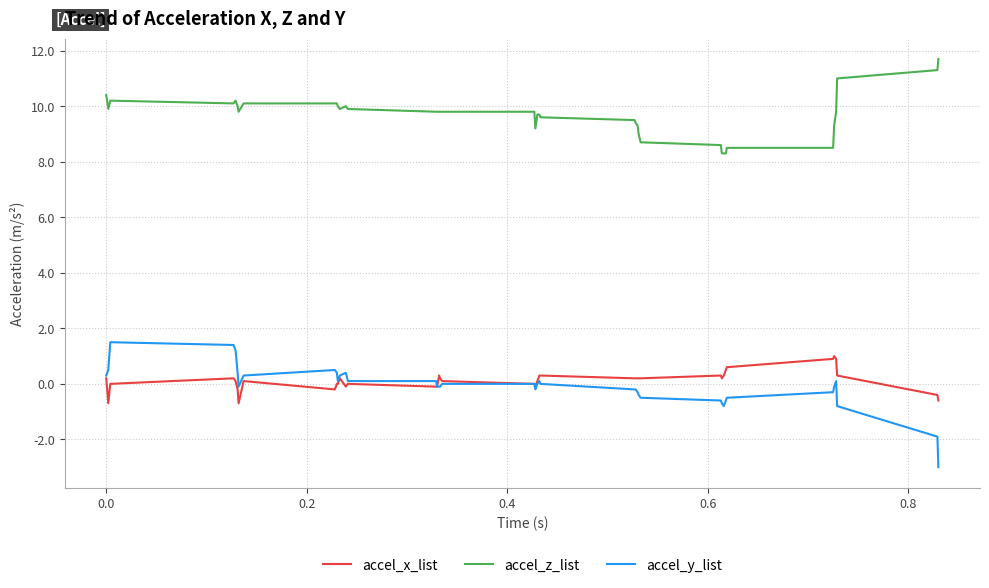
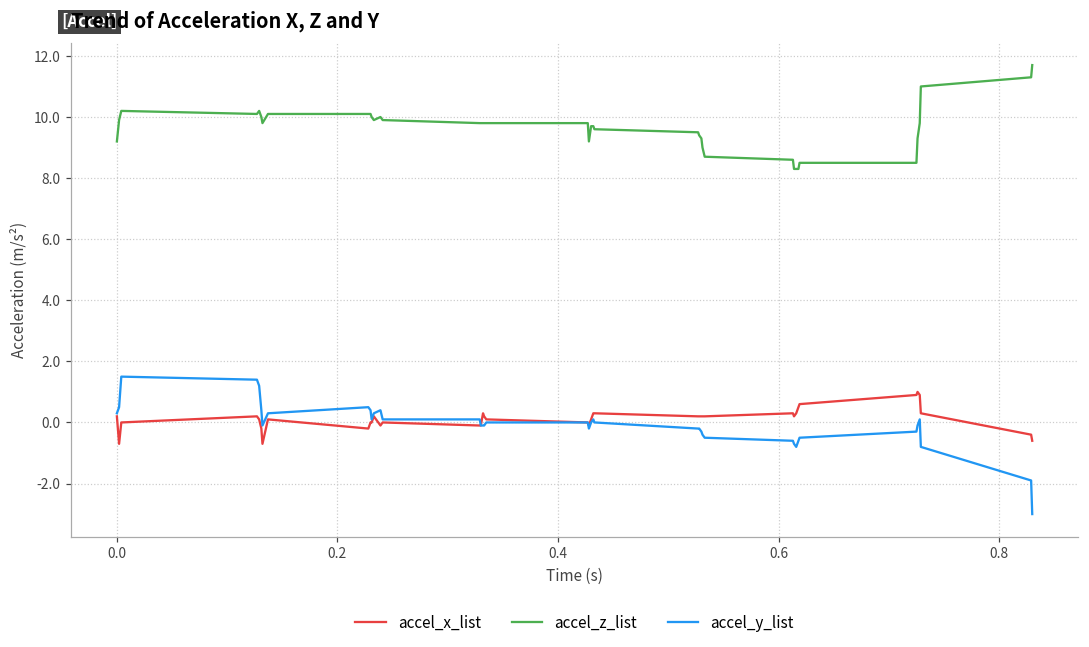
  {
    "accel_x_list": {
      "0.0": 0.2
    },
    "accel_z_list": {
-     "0.0": 10.4
+     "0.0": 9.2
    },
    "accel_y_list": {
      "0.0": 0.3
    }
  }
